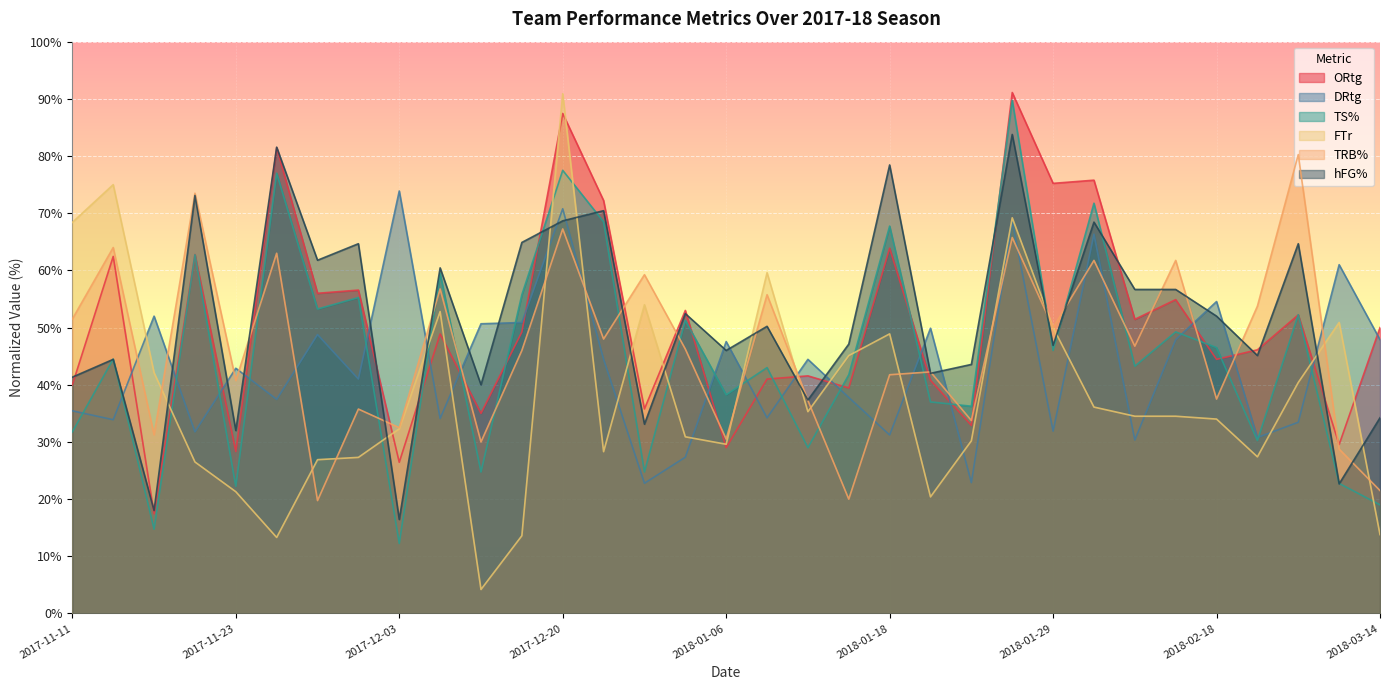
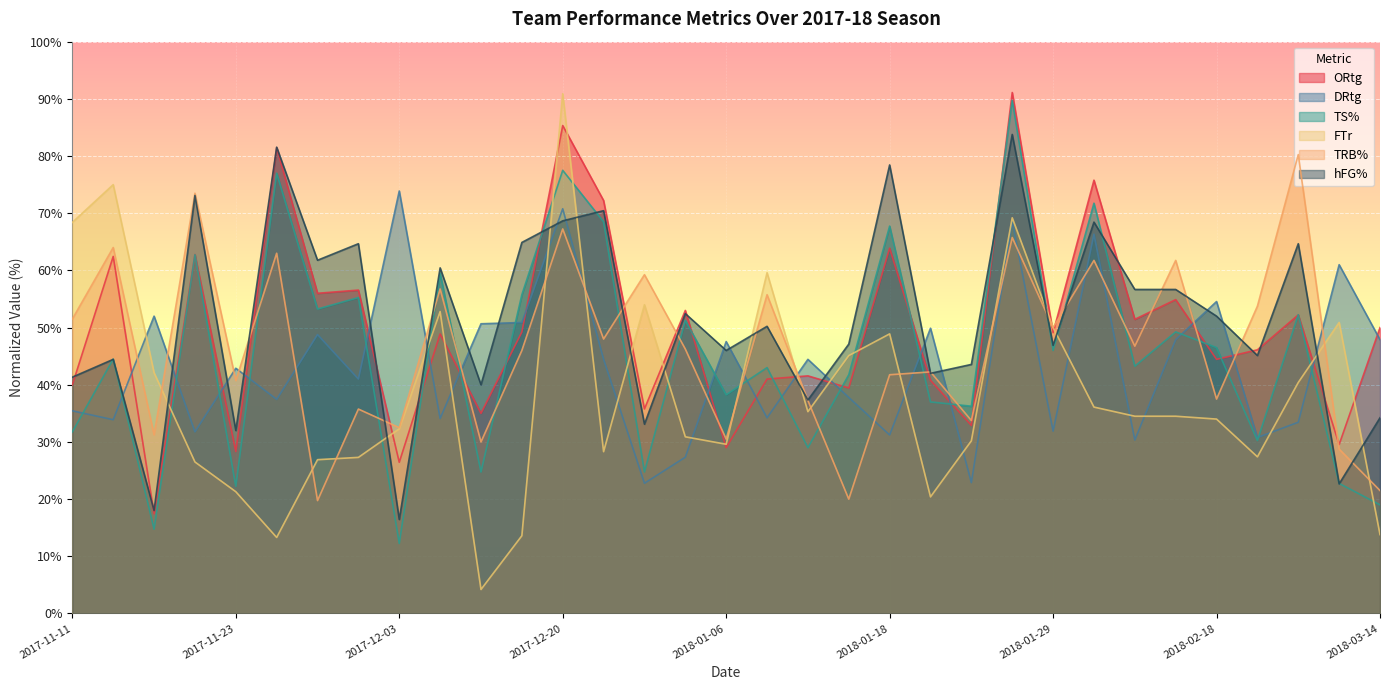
  {
    "ORtg": {
      "2017-11-11": "40%",
      "2017-11-23": "28%",
      "2017-12-03": "26%",
-     "2017-12-20": "87%",
+     "2017-12-20": "85%",
      "2018-01-06": "29%",
      "2018-01-18": "64%",
-     "2018-01-29": "75%",
+     "2018-01-29": "49%",
      "2018-02-18": "44%",
      "2018-03-14": "50%"
    }
  }
